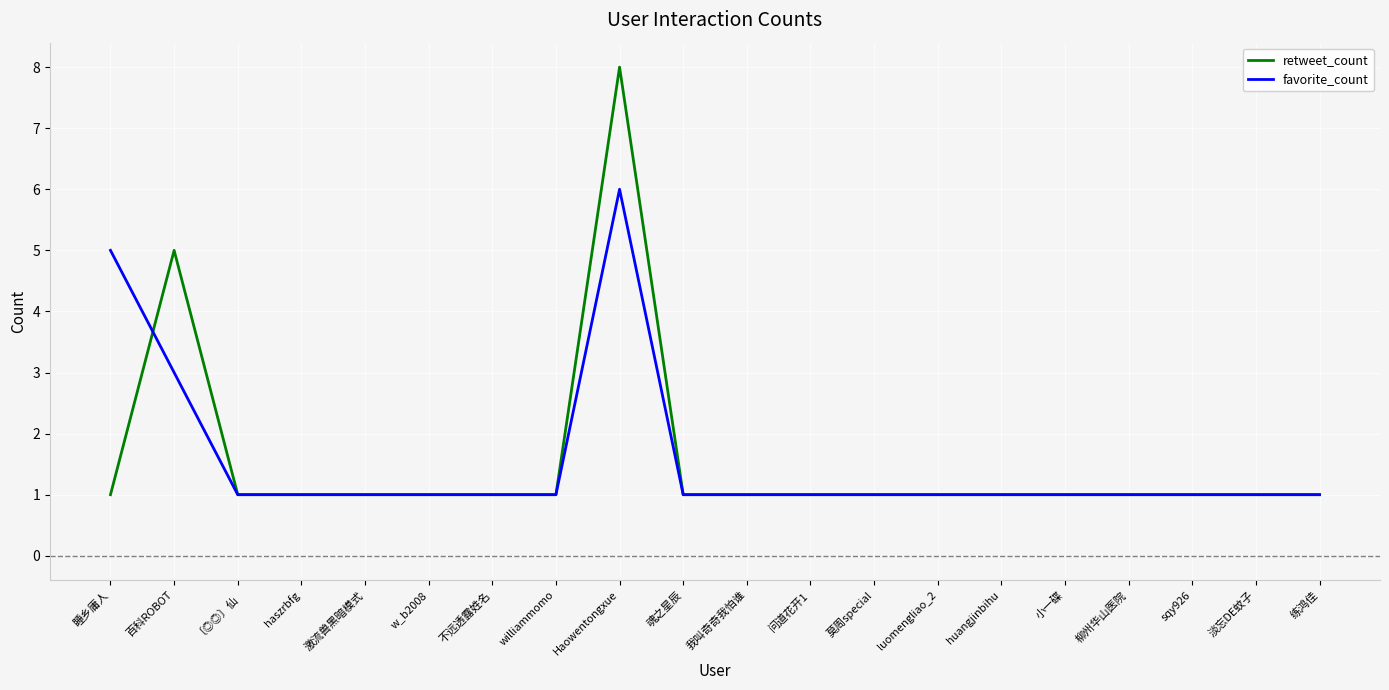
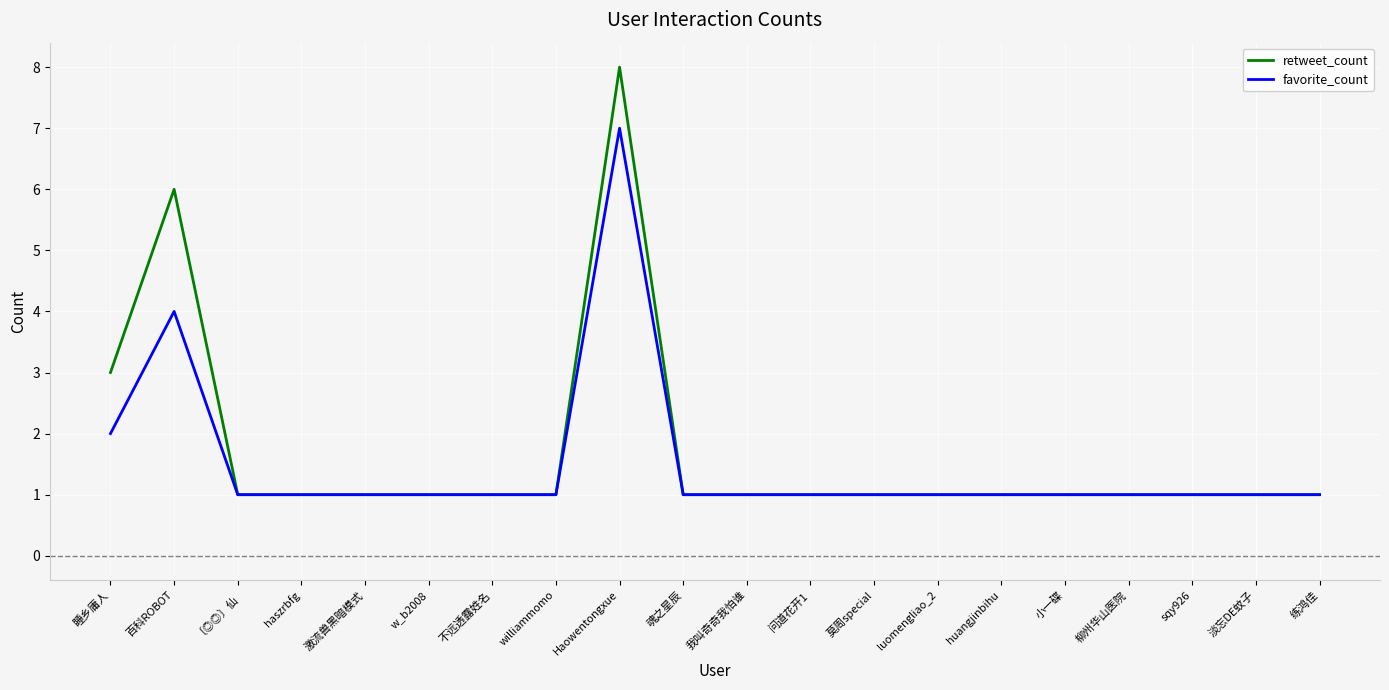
  {
    "retweet_count": {
-     "睡乡庸人": 1,
-     "百科ROBOT": 5,
+     "睡乡庸人": 3,
+     "百科ROBOT": 6,
      "Haowentongxue": 8
    },
    "favorite_count": {
-     "睡乡庸人": 5,
-     "百科ROBOT": 3,
-     "Haowentongxue": 6
+     "睡乡庸人": 2,
+     "百科ROBOT": 4,
+     "Haowentongxue": 7
    }
  }
